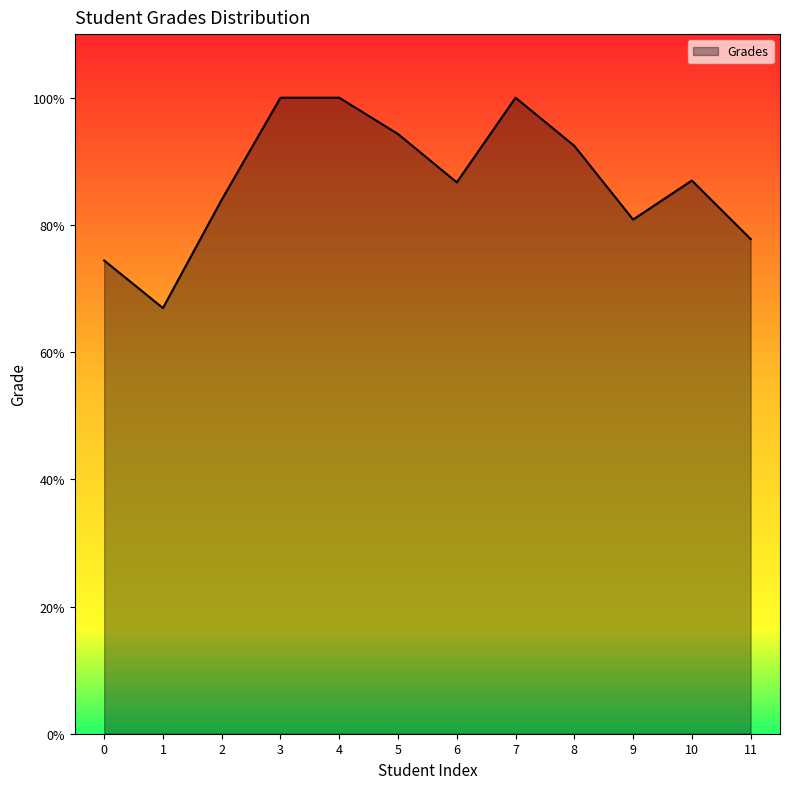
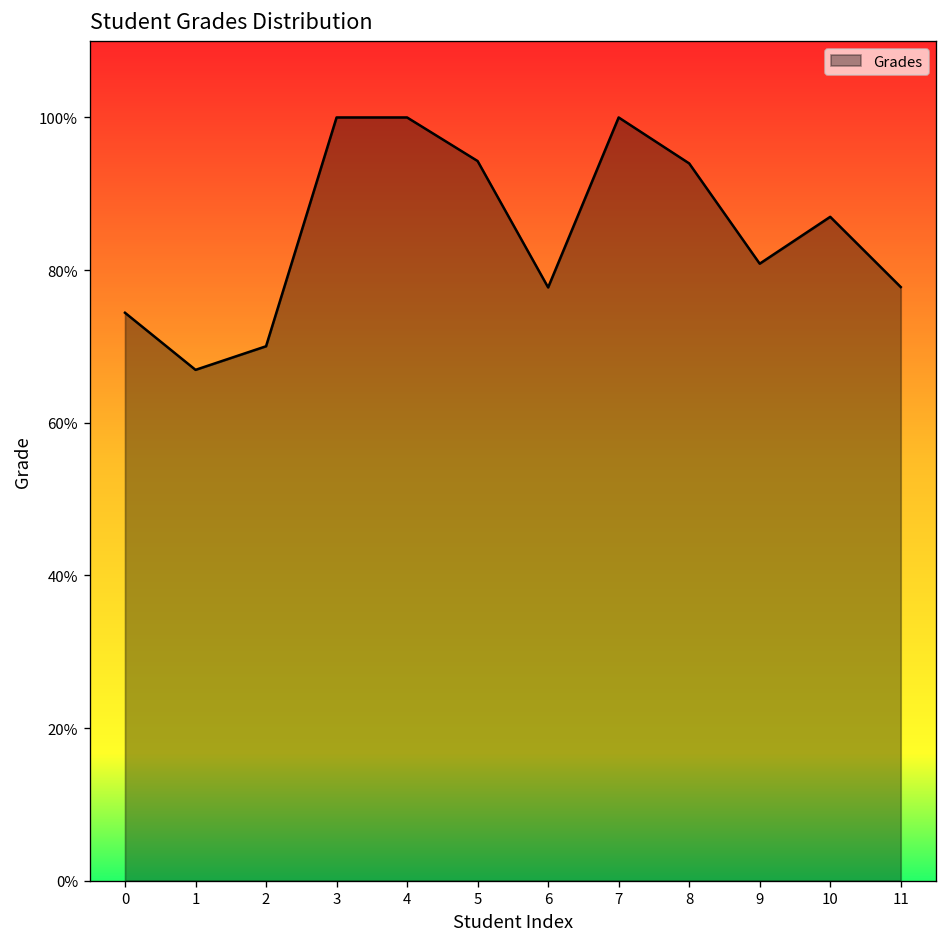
  {
    "0": "74%",
    "1": "67%",
-   "2": "84%",
+   "2": "70%",
    "3": "100%",
    "4": "100%",
    "5": "94%",
-   "6": "87%",
+   "6": "78%",
    "7": "100%",
-   "8": "92%",
+   "8": "94%",
    "9": "81%",
    "10": "87%",
    "11": "78%"
  }
